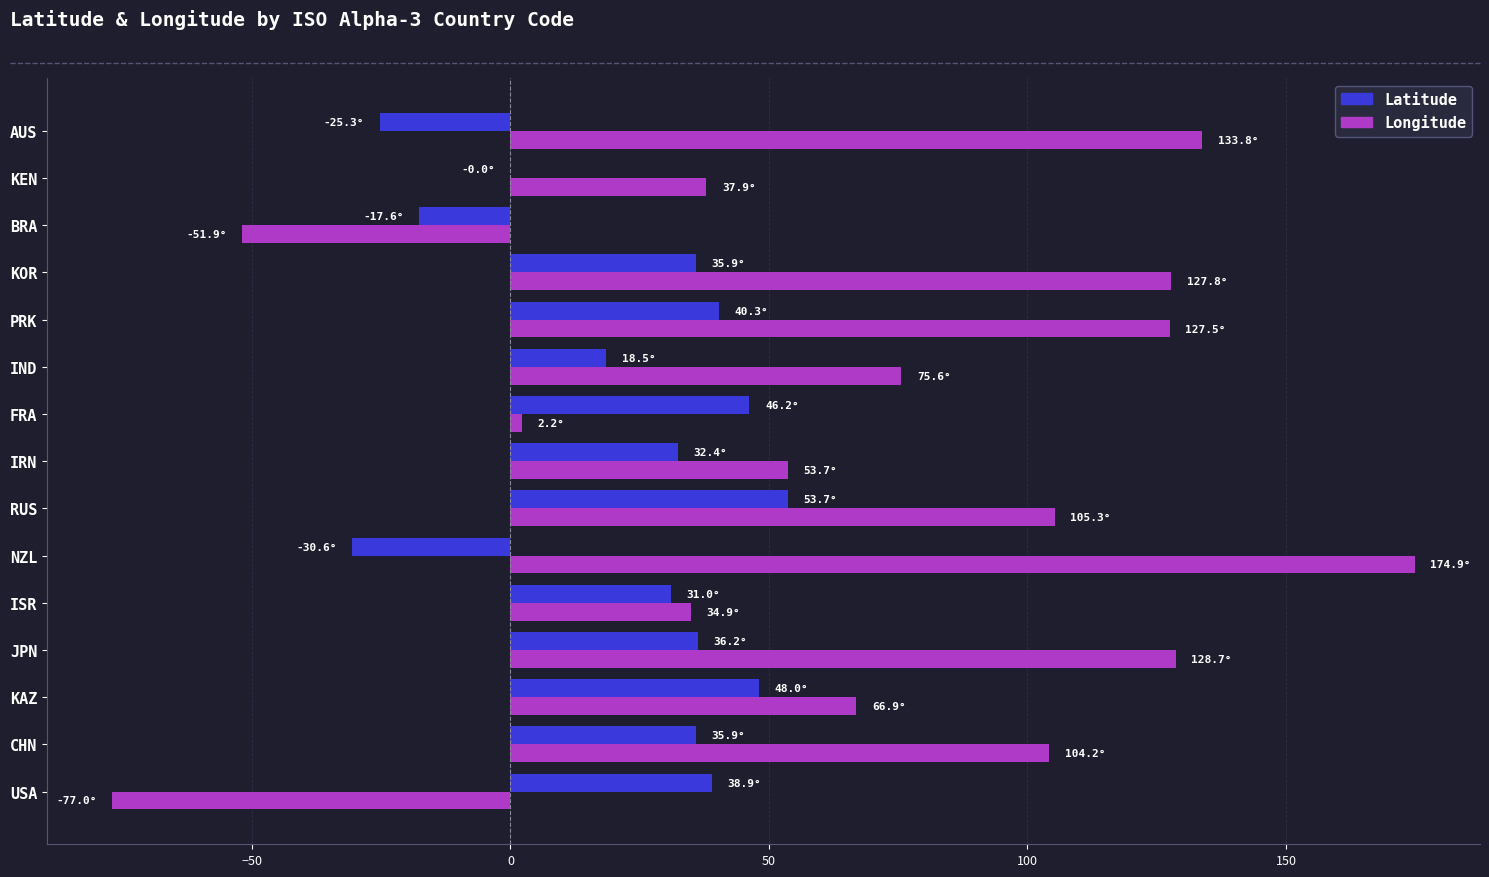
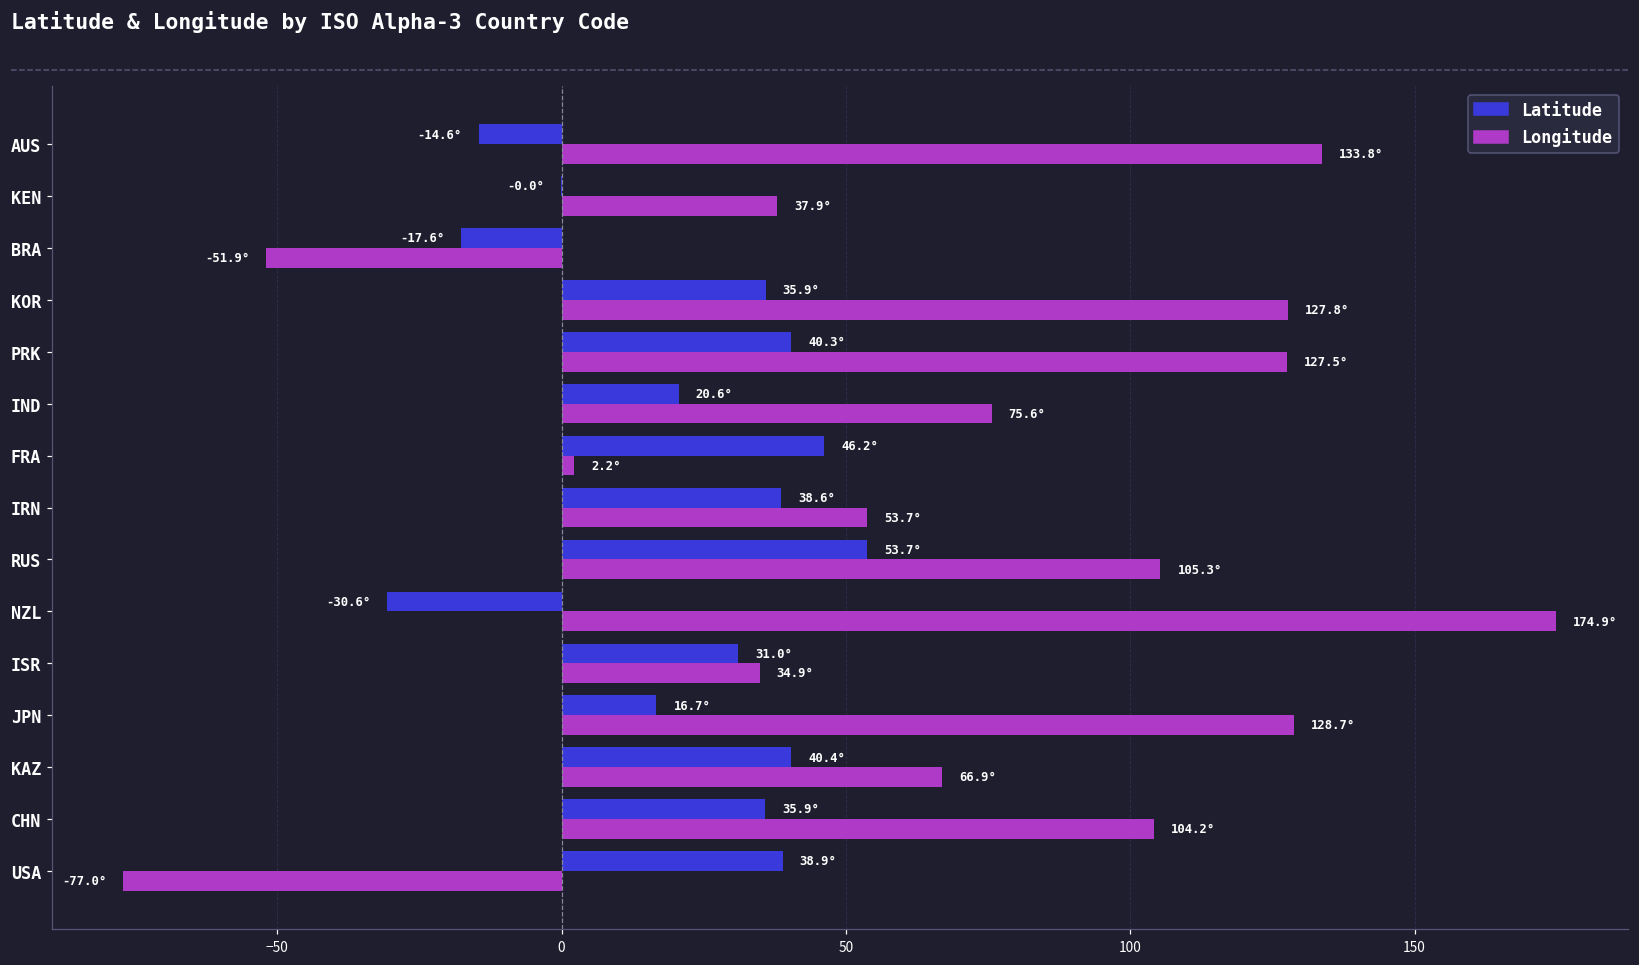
  {
    "Latitude": {
-     "AUS": "-25.3°",
+     "AUS": "-14.6°",
      "KEN": "-0.0°",
      "BRA": "-17.6°",
      "KOR": "35.9°",
      "PRK": "40.3°",
-     "IND": "18.5°",
+     "IND": "20.6°",
      "FRA": "46.2°",
-     "IRN": "32.4°",
+     "IRN": "38.6°",
      "RUS": "53.7°",
      "NZL": "-30.6°",
      "ISR": "31.0°",
-     "JPN": "36.2°",
-     "KAZ": "48.0°",
+     "JPN": "16.7°",
+     "KAZ": "40.4°",
      "CHN": "35.9°",
      "USA": "38.9°"
    },
    "Longitude": {
      "AUS": "133.8°",
      "KEN": "37.9°",
      "BRA": "-51.9°",
      "KOR": "127.8°",
      "PRK": "127.5°",
      "IND": "75.6°",
      "FRA": "2.2°",
      "IRN": "53.7°",
      "RUS": "105.3°",
      "NZL": "174.9°",
      "ISR": "34.9°",
      "JPN": "128.7°",
      "KAZ": "66.9°",
      "CHN": "104.2°",
      "USA": "-77.0°"
    }
  }
